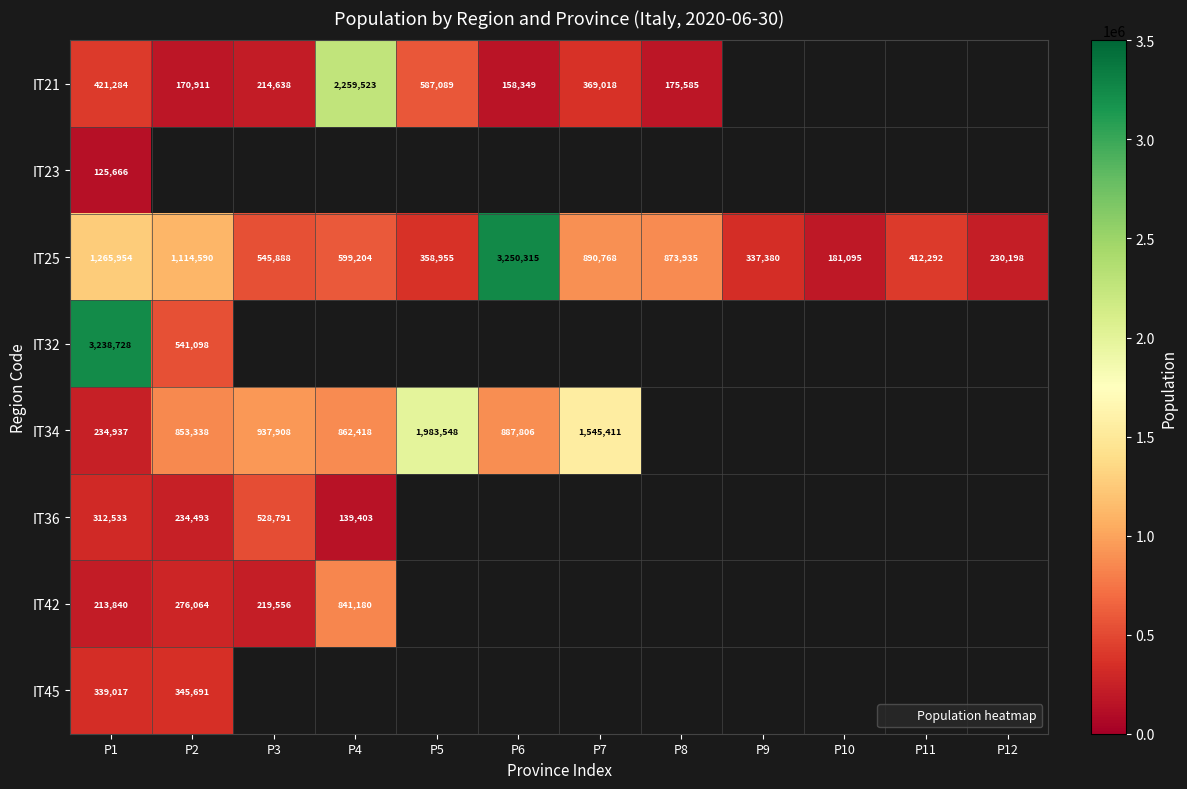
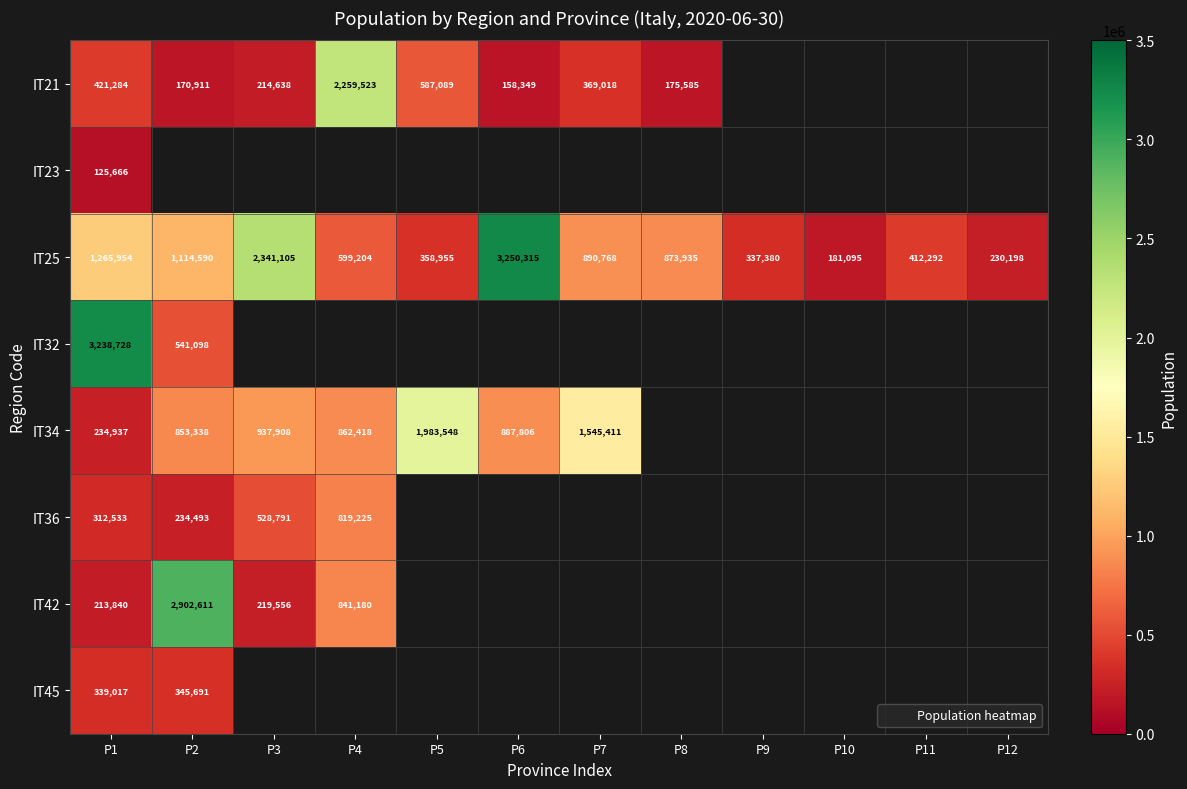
  {
    "IT21": {
      "P1": "421,284",
      "P2": "170,911",
      "P3": "214,638",
      "P4": "2,259,523",
      "P5": "587,089",
      "P6": "158,349",
      "P7": "369,018",
      "P8": "175,585"
    },
    "IT23": {
      "P1": "125,666"
    },
    "IT25": {
      "P1": "1,265,954",
      "P2": "1,114,590",
-     "P3": "545,888",
+     "P3": "2,341,105",
      "P4": "599,204",
      "P5": "358,955",
      "P6": "3,250,315",
      "P7": "890,768",
      "P8": "873,935",
      "P9": "337,380",
      "P10": "181,095",
      "P11": "412,292",
      "P12": "230,198"
    },
    "IT32": {
      "P1": "3,238,728",
      "P2": "541,098"
    },
    "IT34": {
      "P1": "234,937",
      "P2": "853,338",
      "P3": "937,908",
      "P4": "862,418",
      "P5": "1,983,548",
      "P6": "887,806",
      "P7": "1,545,411"
    },
    "IT36": {
      "P1": "312,533",
      "P2": "234,493",
      "P3": "528,791",
-     "P4": "139,403"
+     "P4": "819,225"
    },
    "IT42": {
      "P1": "213,840",
-     "P2": "276,064",
+     "P2": "2,902,611",
      "P3": "219,556",
      "P4": "841,180"
    },
    "IT45": {
      "P1": "339,017",
      "P2": "345,691"
    }
  }
